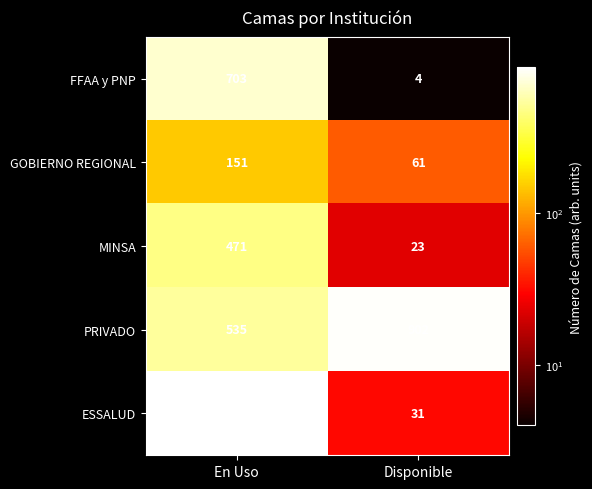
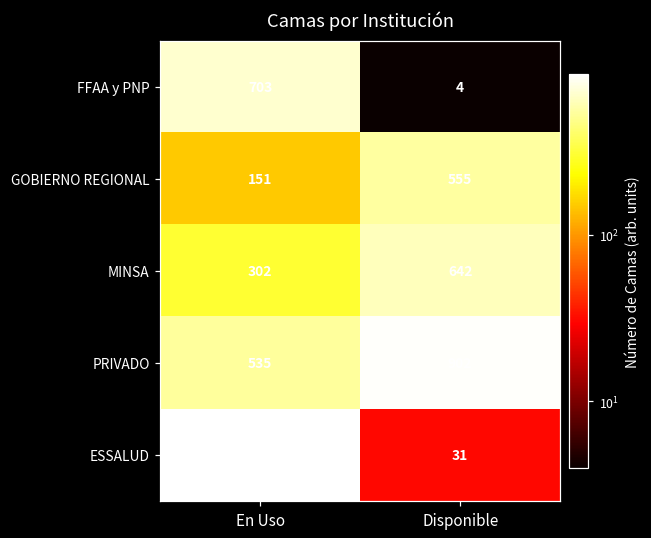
  {
    "FFAA y PNP": {
      "En Uso": 703,
      "Disponible": 4
    },
    "GOBIERNO REGIONAL": {
      "En Uso": 151,
-     "Disponible": 61
+     "Disponible": 555
    },
    "MINSA": {
-     "En Uso": 471,
-     "Disponible": 23
+     "En Uso": 302,
+     "Disponible": 642
    },
    "PRIVADO": {
      "En Uso": 535
    },
    "ESSALUD": {
      "Disponible": 31
    }
  }
